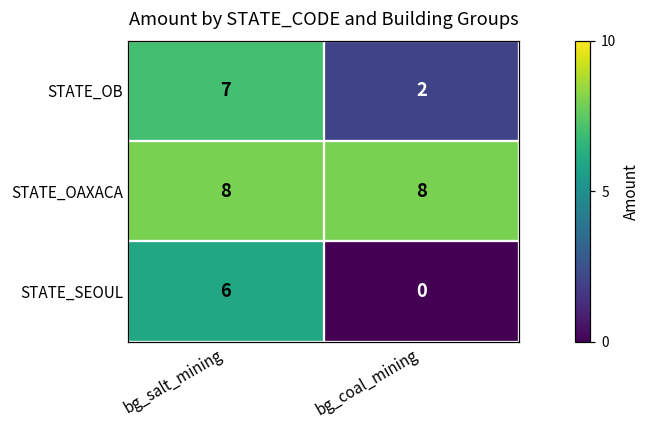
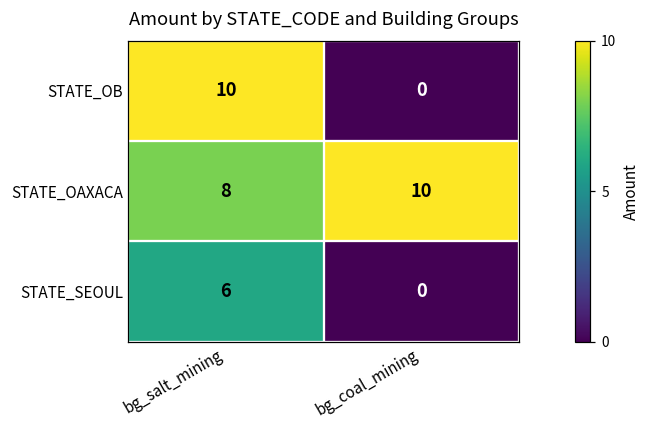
  {
    "STATE_OB": {
-     "bg_salt_mining": 7,
-     "bg_coal_mining": 2
+     "bg_salt_mining": 10,
+     "bg_coal_mining": 0
    },
    "STATE_OAXACA": {
      "bg_salt_mining": 8,
-     "bg_coal_mining": 8
+     "bg_coal_mining": 10
    },
    "STATE_SEOUL": {
      "bg_salt_mining": 6,
      "bg_coal_mining": 0
    }
  }
